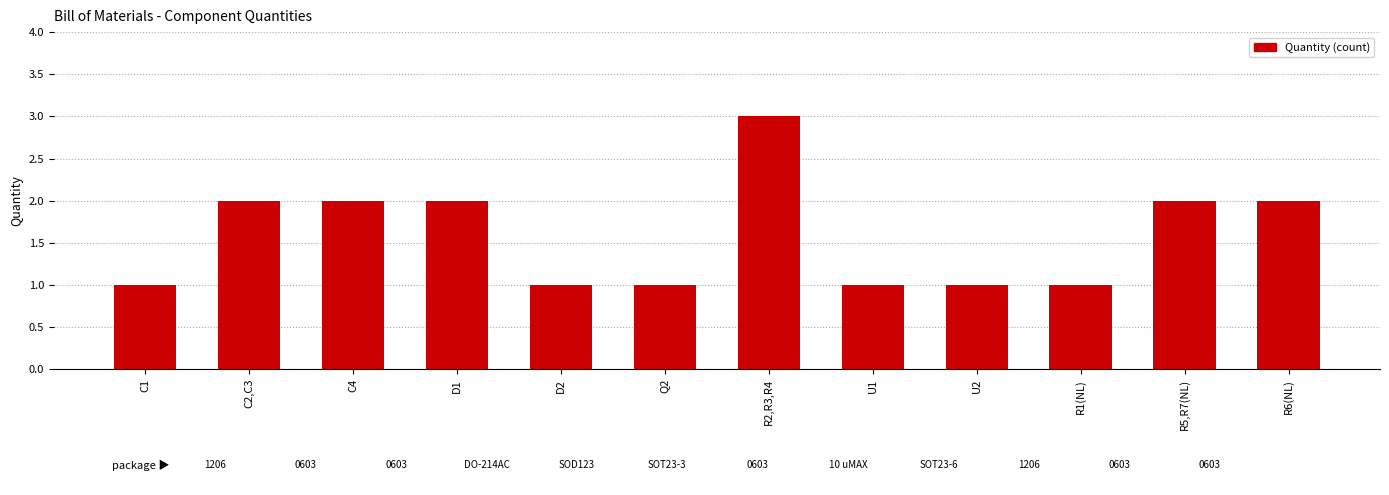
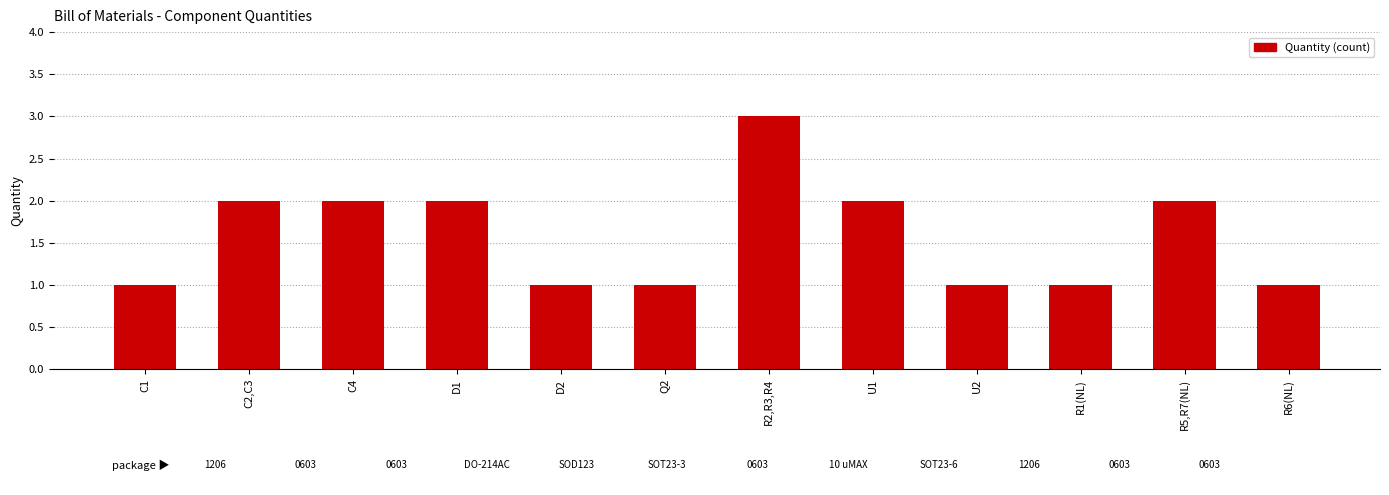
  {
    "C1": 1,
    "C2,C3": 2,
    "C4": 2,
    "D1": 2,
    "D2": 1,
    "Q2": 1,
    "R2,R3,R4": 3,
-   "U1": 1,
+   "U1": 2,
    "U2": 1,
    "R1(NL)": 1,
    "R5,R7(NL)": 2,
-   "R6(NL)": 2
+   "R6(NL)": 1
  }
